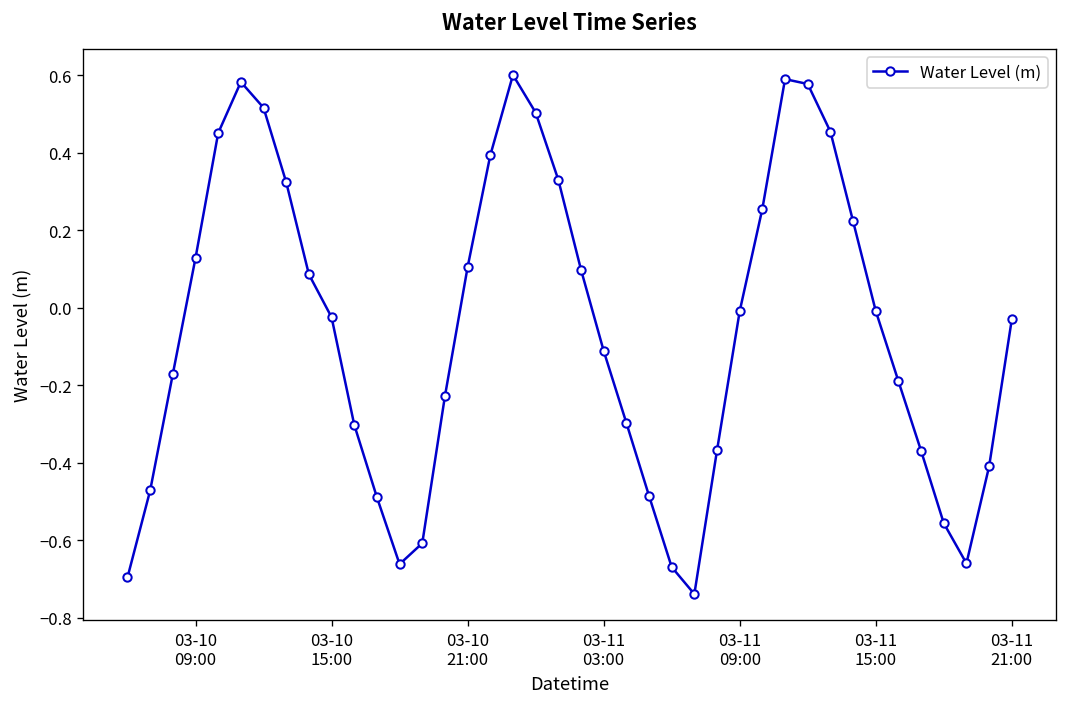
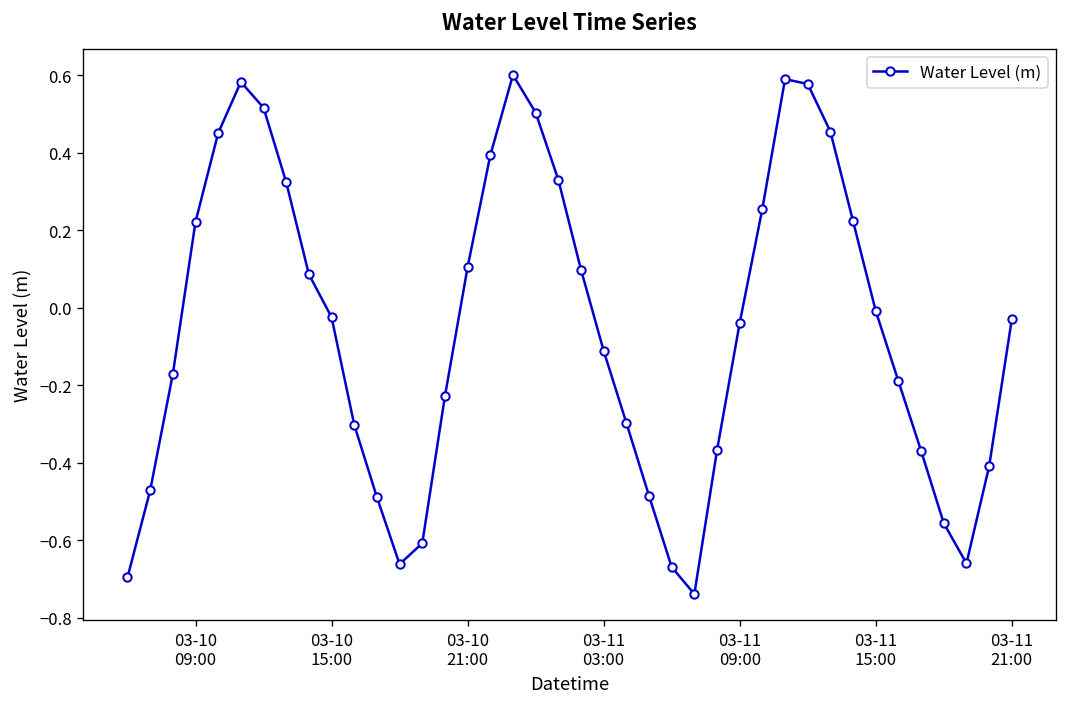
  {
-   "03-10 09:00": 0.13,
+   "03-10 09:00": 0.22,
    "03-10 15:00": -0.02,
    "03-10 21:00": 0.10,
    "03-11 03:00": -0.11,
-   "03-11 09:00": -0.01,
+   "03-11 09:00": -0.04,
    "03-11 15:00": -0.01,
    "03-11 21:00": -0.03
  }
